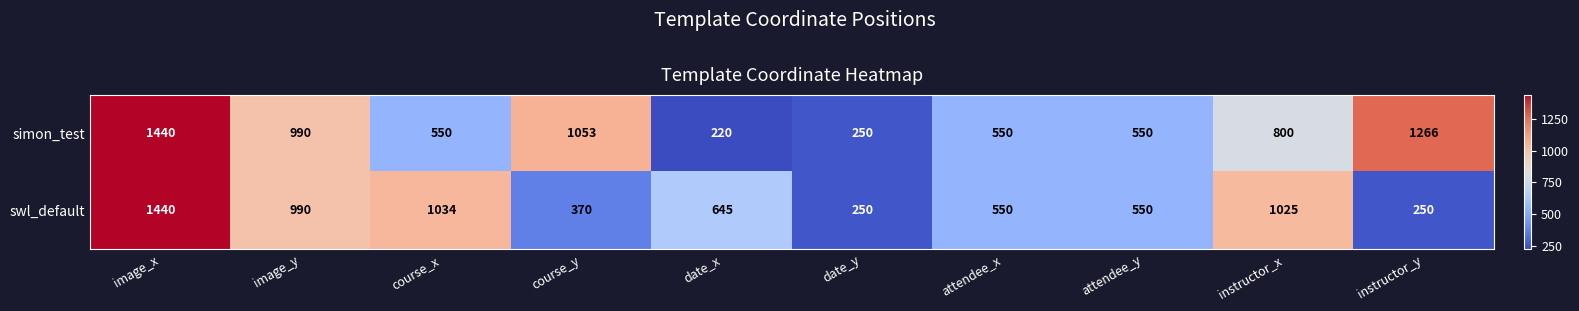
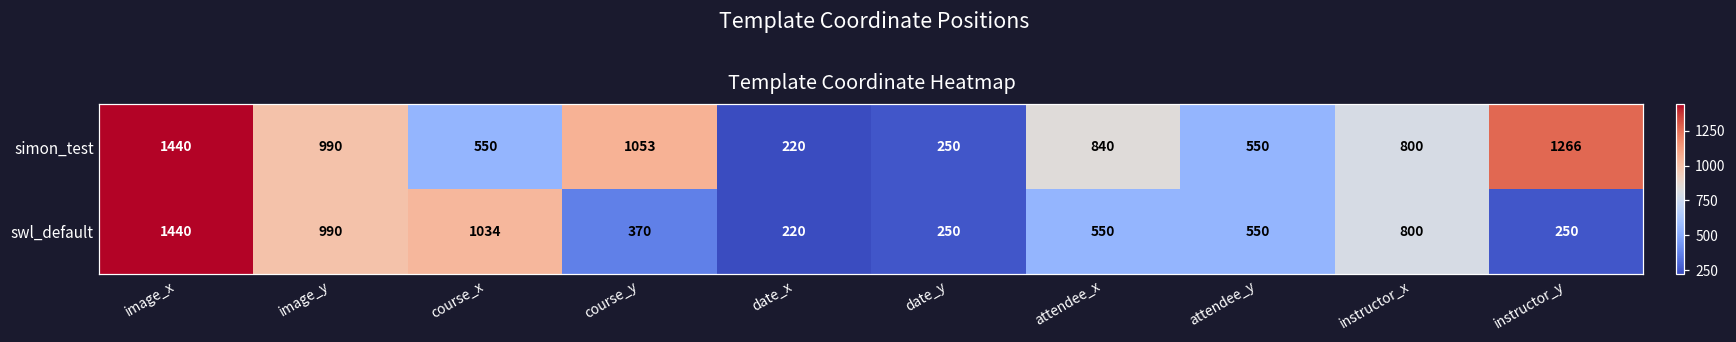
  {
    "simon_test": {
      "image_x": 1440,
      "image_y": 990,
      "course_x": 550,
      "course_y": 1053,
      "date_x": 220,
      "date_y": 250,
-     "attendee_x": 550,
+     "attendee_x": 840,
      "attendee_y": 550,
      "instructor_x": 800,
      "instructor_y": 1266
    },
    "swl_default": {
      "image_x": 1440,
      "image_y": 990,
      "course_x": 1034,
      "course_y": 370,
-     "date_x": 645,
+     "date_x": 220,
      "date_y": 250,
      "attendee_x": 550,
      "attendee_y": 550,
-     "instructor_x": 1025,
+     "instructor_x": 800,
      "instructor_y": 250
    }
  }
